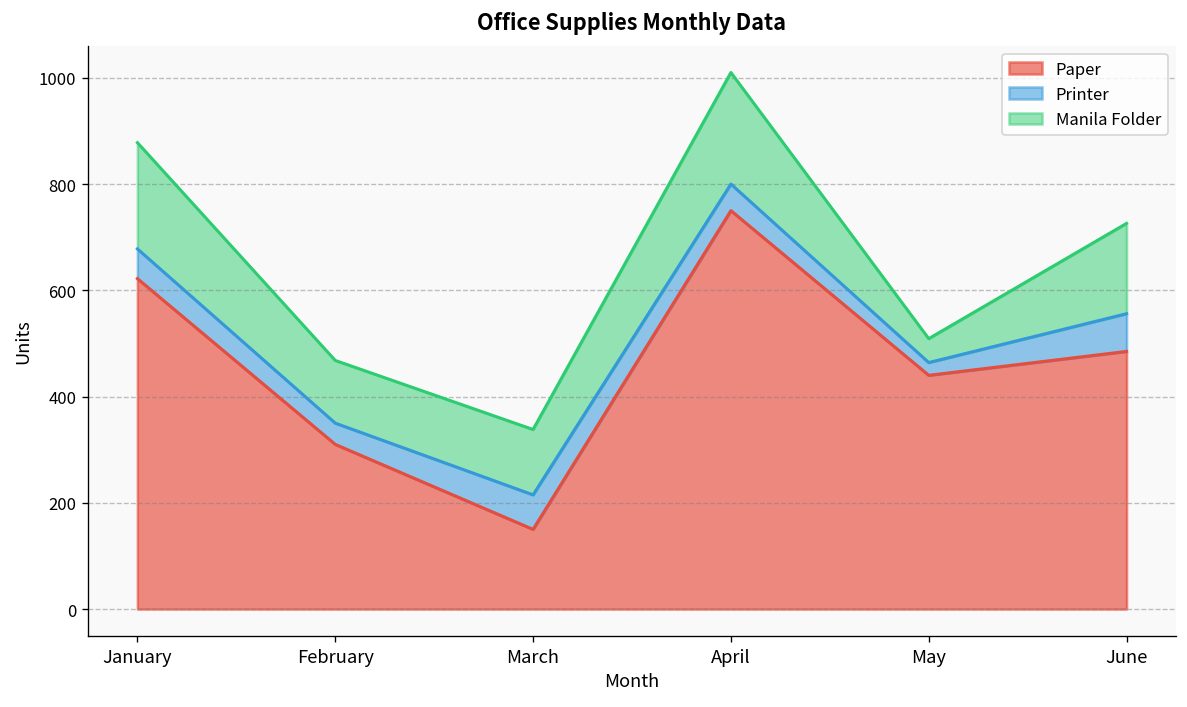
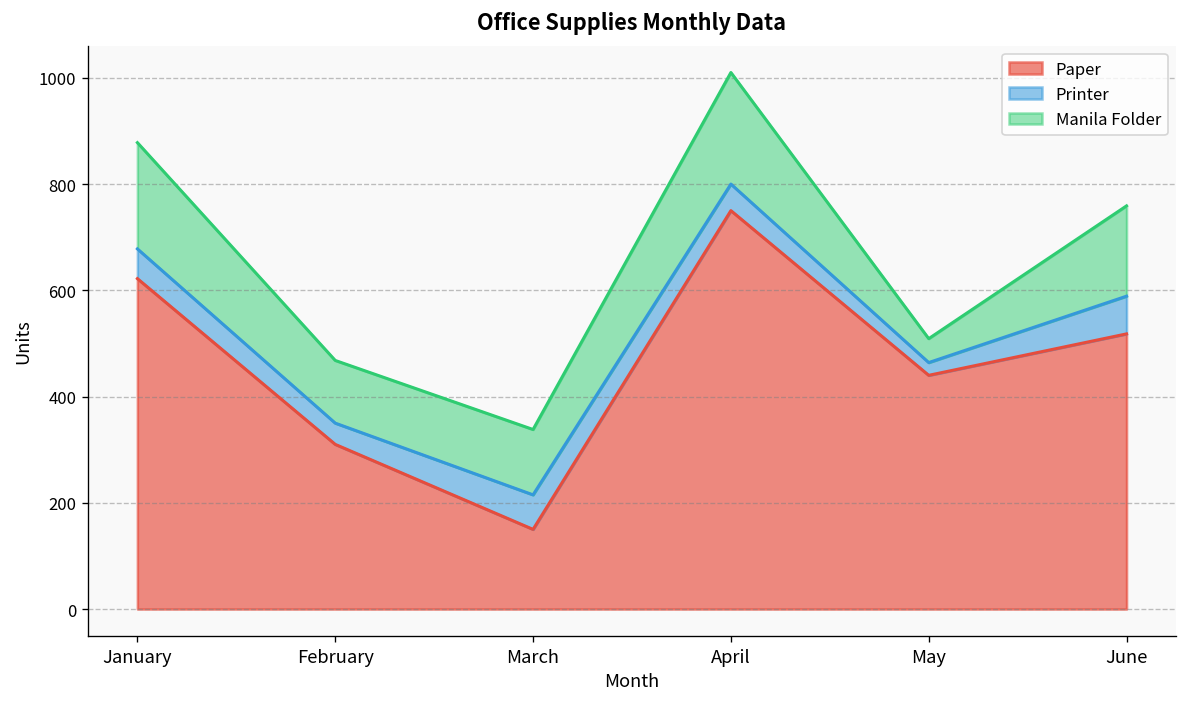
  {
    "Paper": {
      "January": 620,
      "February": 310,
      "March": 150,
      "April": 750,
      "May": 440,
-     "June": 490
+     "June": 520
    },
    "Printer": {
      "January": 60,
      "February": 40,
      "March": 70,
      "April": 50,
      "May": 20,
      "June": 70
    },
    "Manila Folder": {
      "January": 200,
      "February": 120,
      "March": 120,
      "April": 210,
      "May": 50,
      "June": 170
    }
  }
